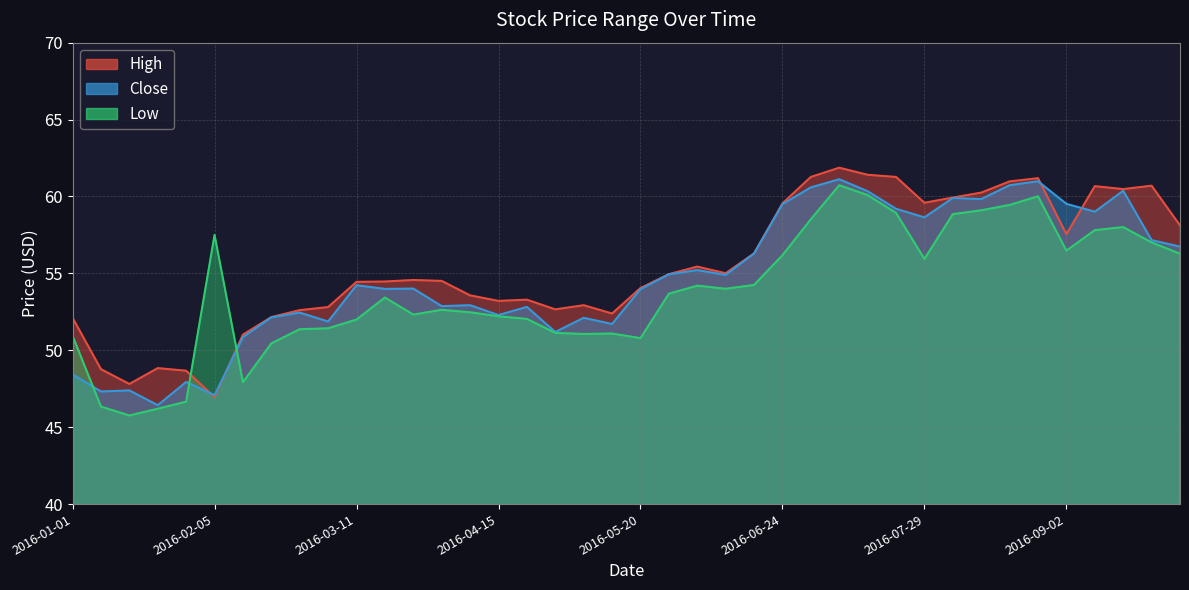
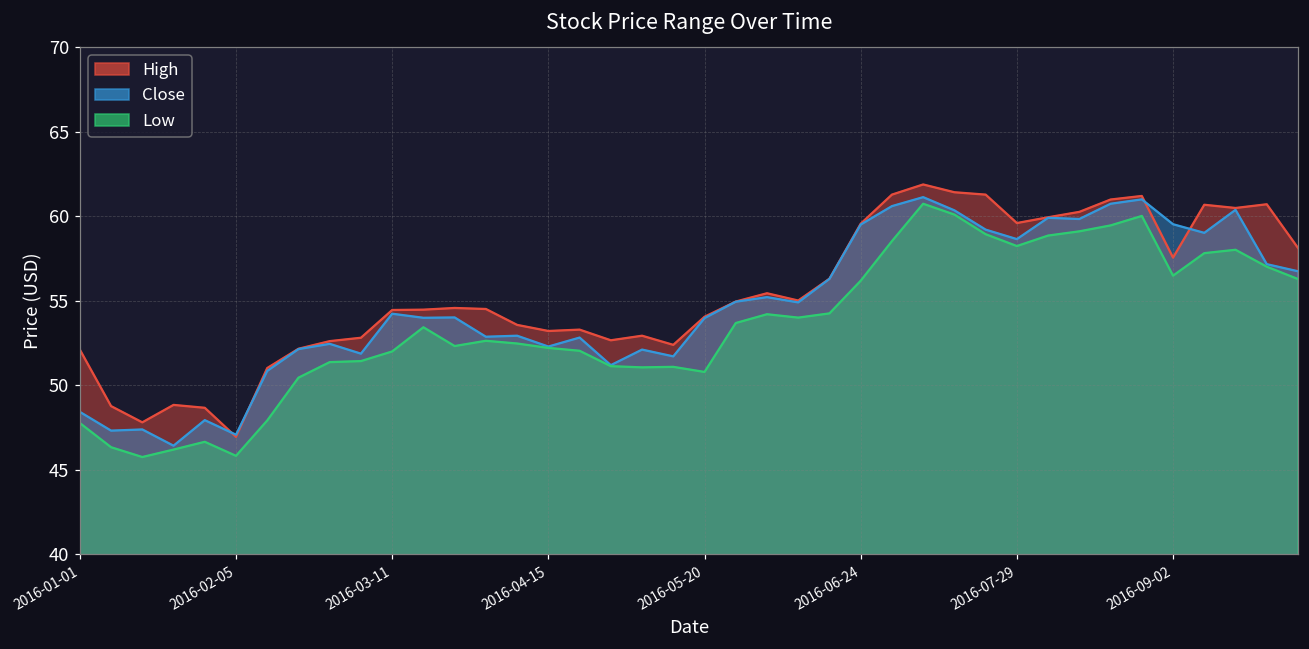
  {
    "High": {
      "2016-01-01": 52.1,
      "2016-03-11": 54.5,
      "2016-04-15": 53.2,
      "2016-07-29": 59.6,
      "2016-09-02": 57.5
    },
    "Close": {
      "2016-01-01": 48.4,
      "2016-03-11": 54.2,
      "2016-07-29": 58.6,
      "2016-09-02": 59.5
    },
    "Low": {
-     "2016-01-01": 50.9,
-     "2016-02-05": 57.5,
+     "2016-01-01": 47.8,
+     "2016-02-05": 45.8,
      "2016-03-11": 52.0,
      "2016-05-20": 50.8,
      "2016-06-24": 56.2,
-     "2016-07-29": 55.9,
+     "2016-07-29": 58.2,
      "2016-09-02": 56.5
    }
  }
